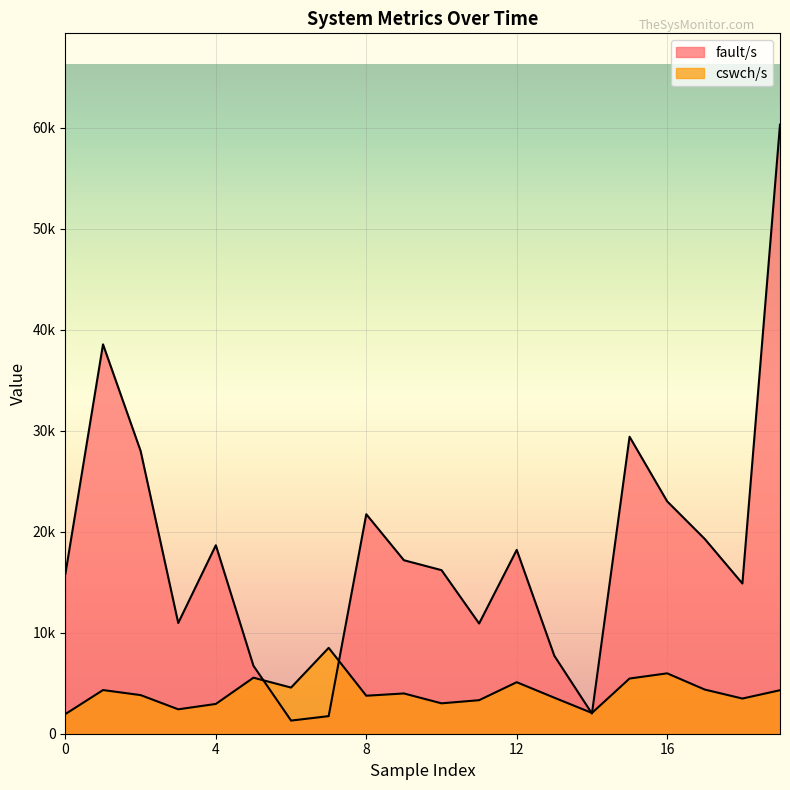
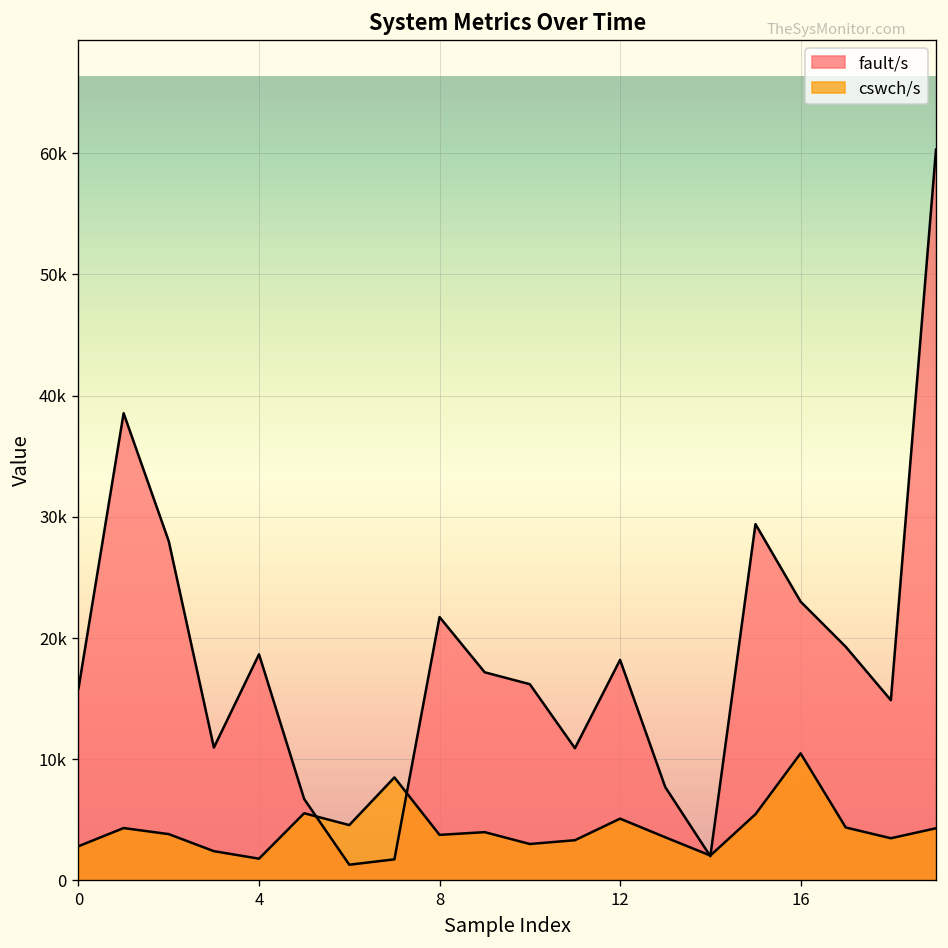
  {
    "fault/s": {
      "0": 15800,
      "4": 18700,
      "8": 21700,
      "12": 18200,
      "16": 23000
    },
    "cswch/s": {
-     "0": 1900,
-     "4": 2900,
+     "0": 2800,
+     "4": 1800,
      "8": 3800,
      "12": 5100,
-     "16": 6000
+     "16": 10500
    }
  }
